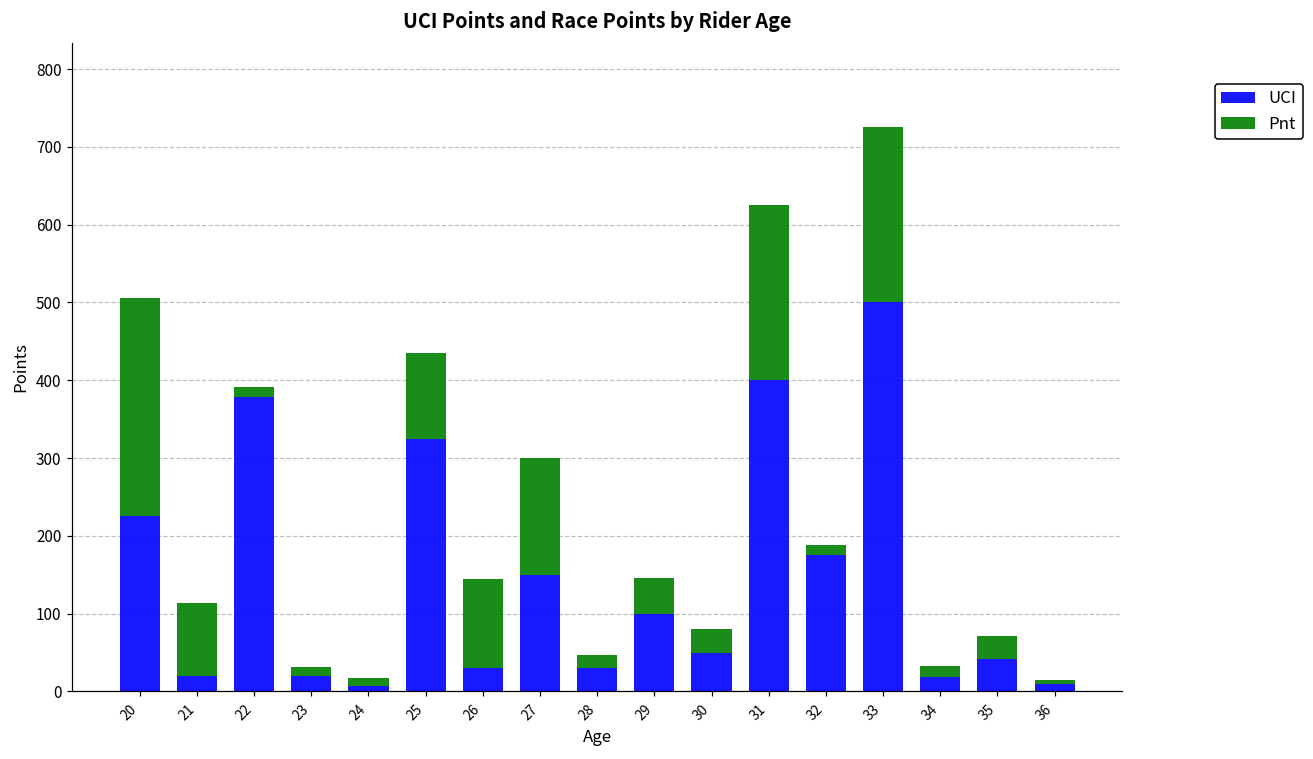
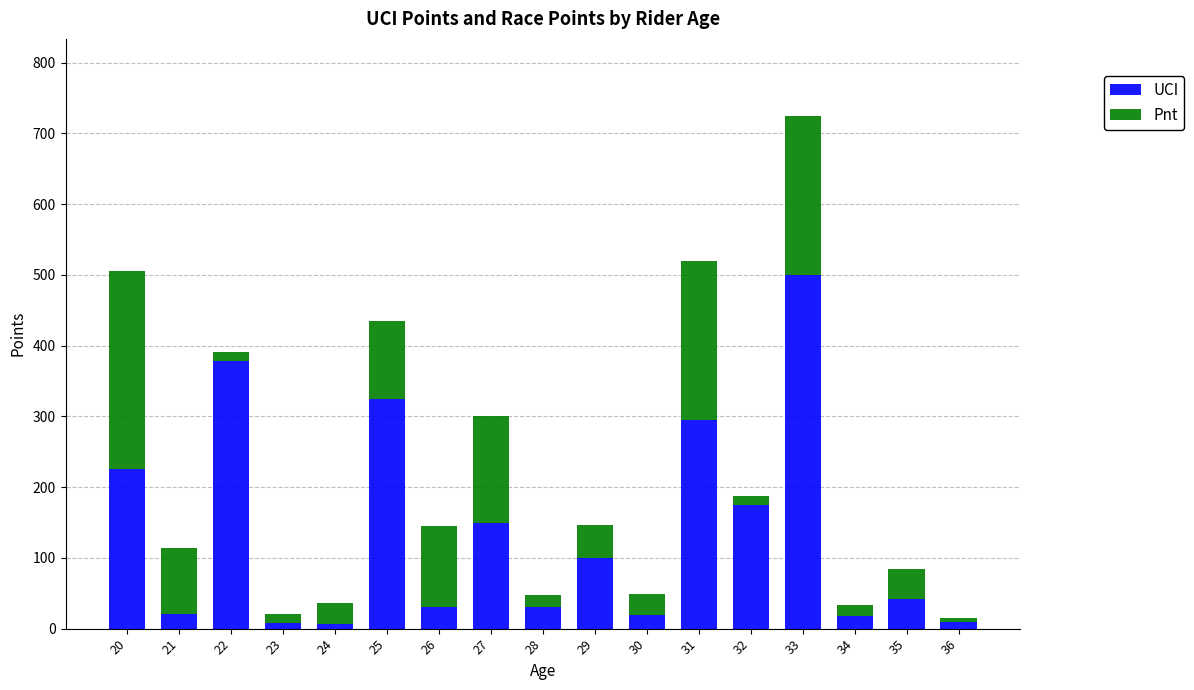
  {
    "UCI": {
      "20": 230,
      "21": 20,
      "22": 380,
-     "23": 20,
+     "23": 10,
      "24": 10,
      "25": 330,
      "26": 30,
      "27": 150,
      "28": 30,
      "29": 100,
-     "30": 50,
-     "31": 400,
+     "30": 20,
+     "31": 300,
      "32": 180,
      "33": 500,
      "34": 20,
      "35": 40,
      "36": 10
    },
    "Pnt": {
      "20": 280,
      "21": 90,
      "22": 10,
      "23": 10,
-     "24": 10,
+     "24": 30,
      "25": 110,
      "26": 120,
      "27": 150,
      "28": 20,
      "29": 50,
      "30": 30,
      "31": 230,
      "32": 10,
      "33": 230,
      "34": 20,
-     "35": 30,
+     "35": 40,
      "36": 10
    }
  }
